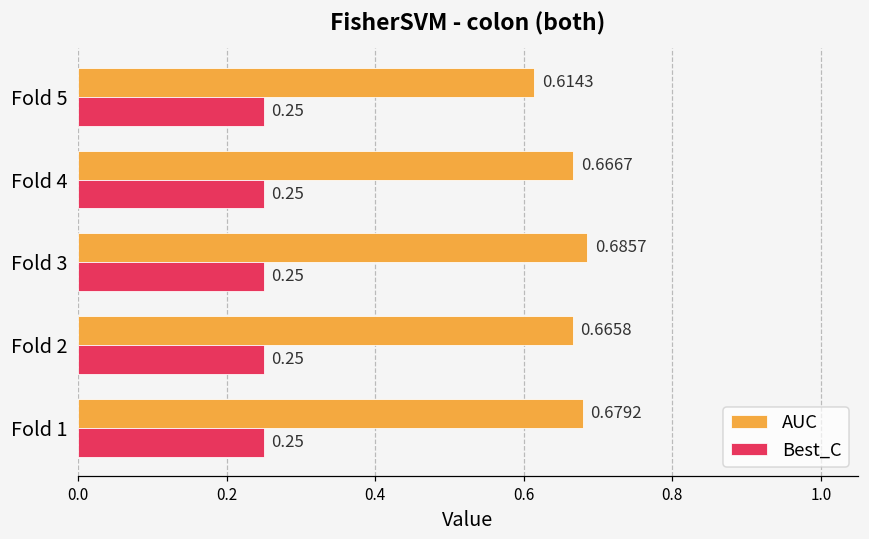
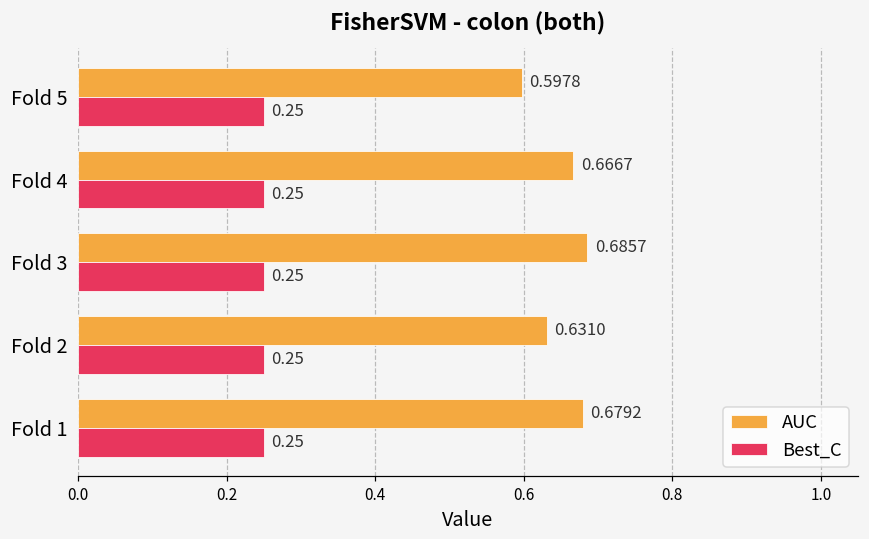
  {
    "AUC": {
-     "Fold 5": 0.6143,
+     "Fold 5": 0.5978,
      "Fold 4": 0.6667,
      "Fold 3": 0.6857,
-     "Fold 2": 0.6658,
+     "Fold 2": 0.6310,
      "Fold 1": 0.6792
    },
    "Best_C": {
      "Fold 5": 0.25,
      "Fold 4": 0.25,
      "Fold 3": 0.25,
      "Fold 2": 0.25,
      "Fold 1": 0.25
    }
  }
